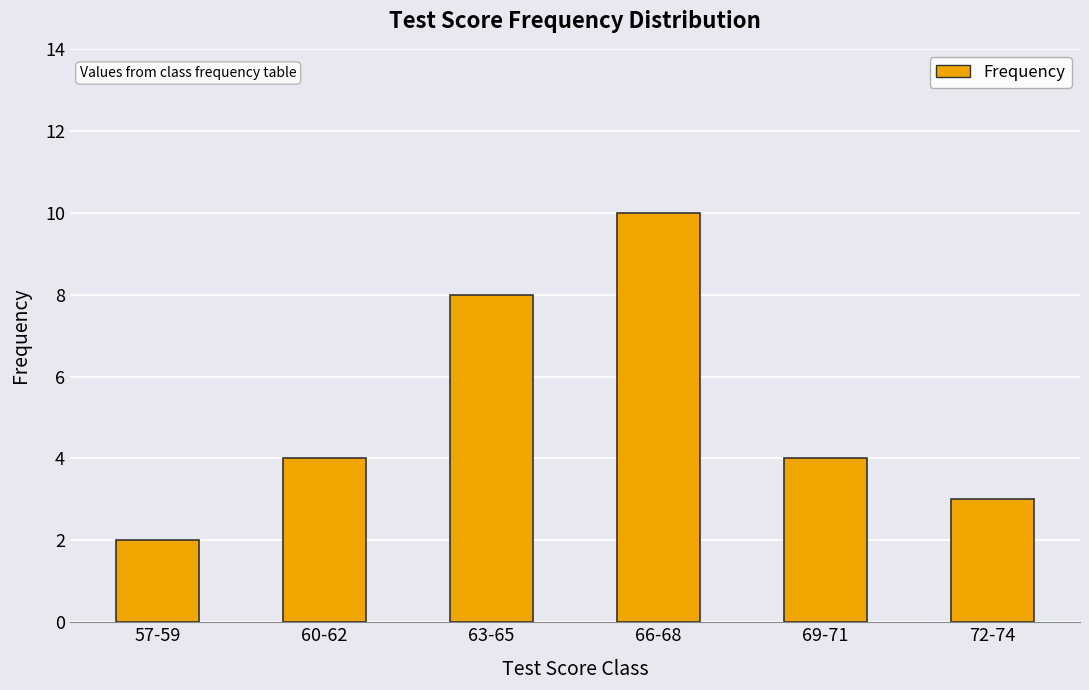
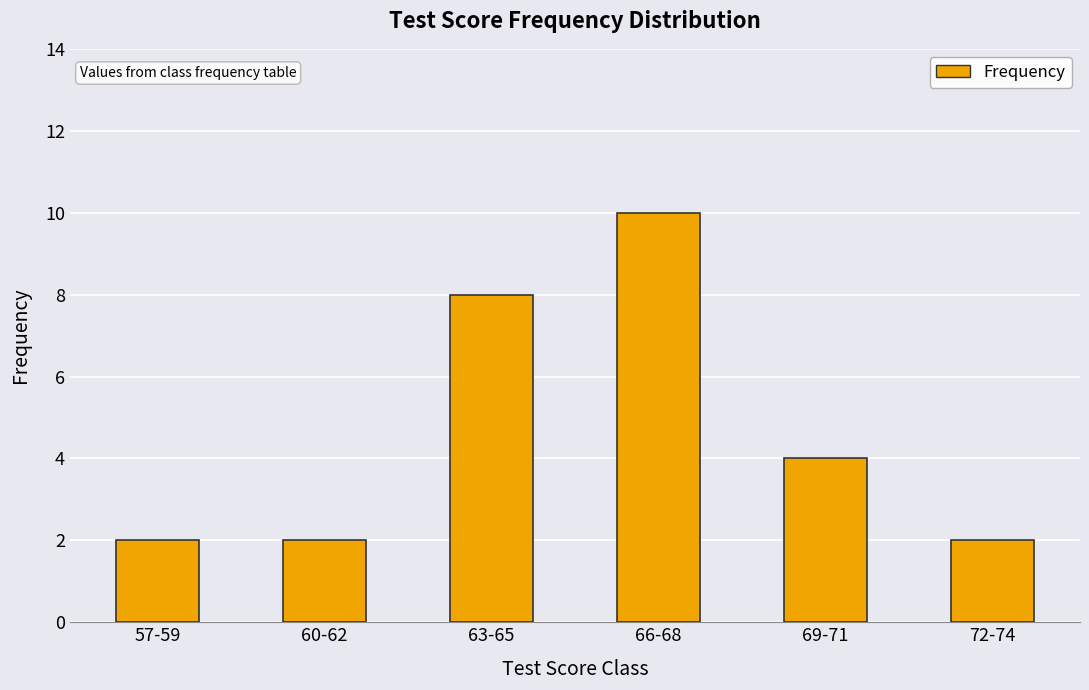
  {
    "57-59": 2,
-   "60-62": 4,
+   "60-62": 2,
    "63-65": 8,
    "66-68": 10,
    "69-71": 4,
-   "72-74": 3
+   "72-74": 2
  }
